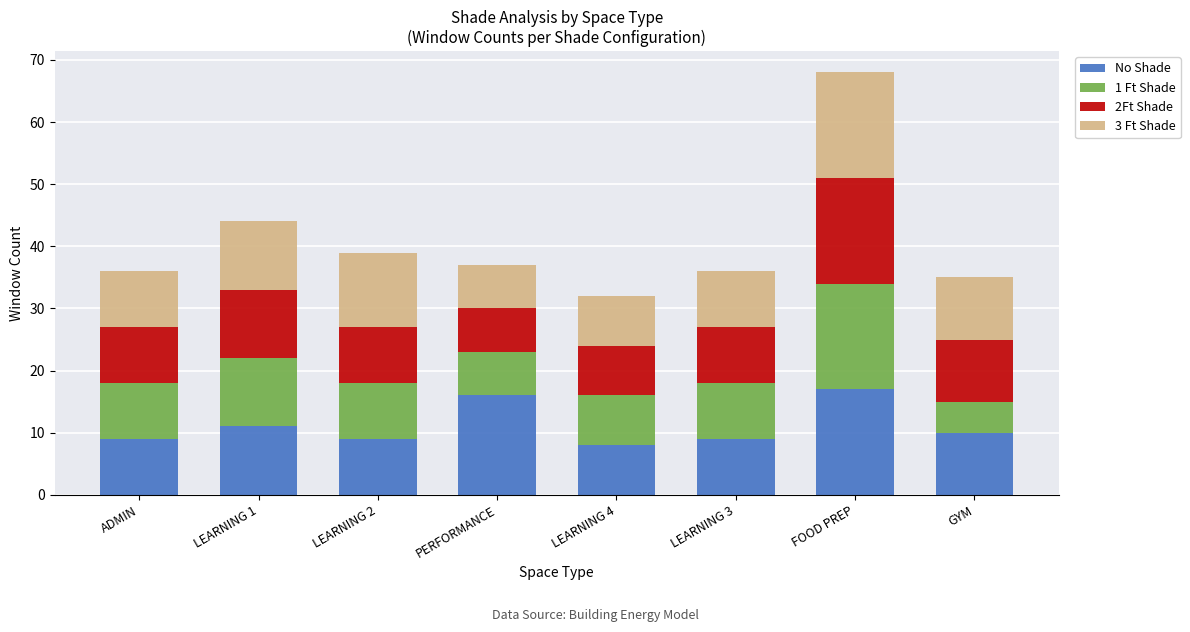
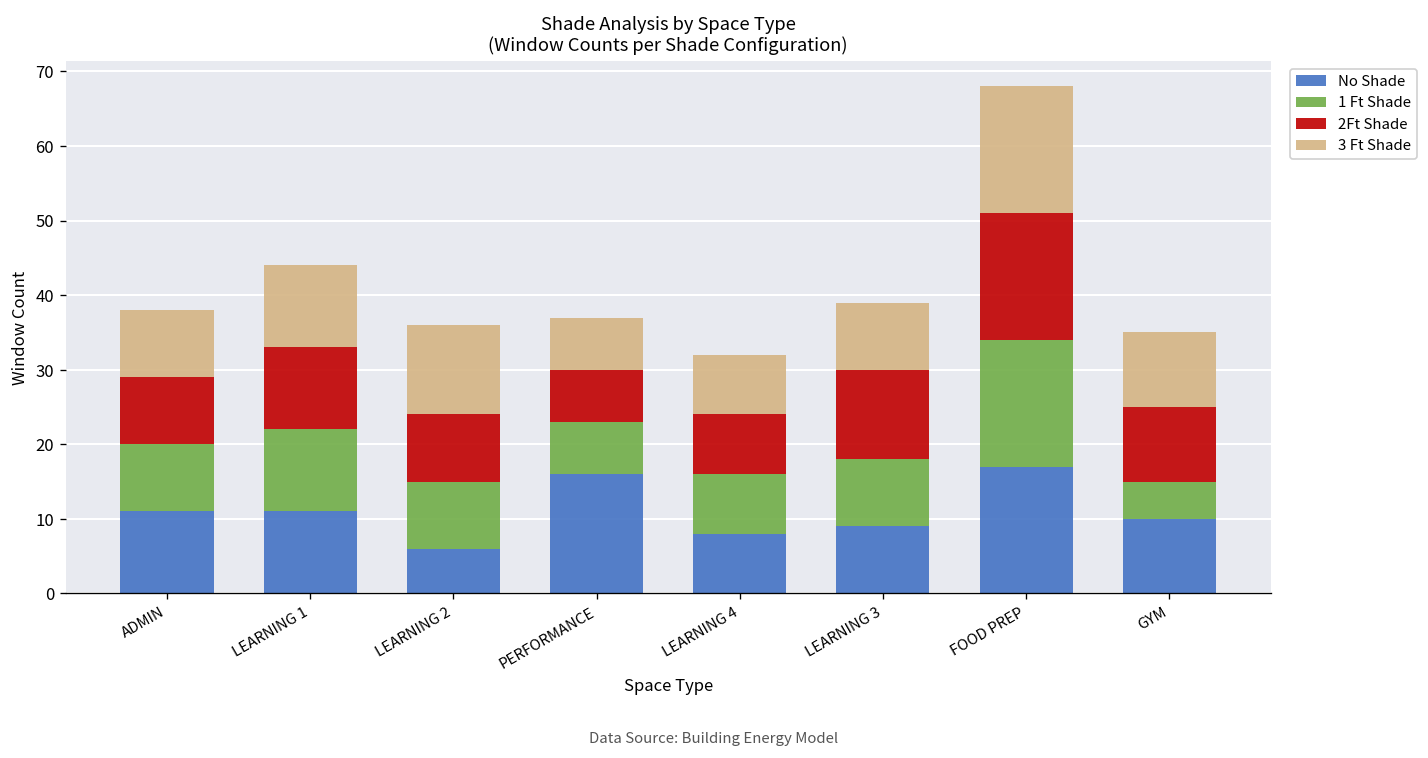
  {
    "No Shade": {
-     "ADMIN": 9,
+     "ADMIN": 11,
      "LEARNING 1": 11,
-     "LEARNING 2": 9,
+     "LEARNING 2": 6,
      "PERFORMANCE": 16,
      "LEARNING 4": 8,
      "LEARNING 3": 9,
      "FOOD PREP": 17,
      "GYM": 10
    },
    "1 Ft Shade": {
      "ADMIN": 9,
      "LEARNING 1": 11,
      "LEARNING 2": 9,
      "PERFORMANCE": 7,
      "LEARNING 4": 8,
      "LEARNING 3": 9,
      "FOOD PREP": 17,
      "GYM": 5
    },
    "2Ft Shade": {
      "ADMIN": 9,
      "LEARNING 1": 11,
      "LEARNING 2": 9,
      "PERFORMANCE": 7,
      "LEARNING 4": 8,
-     "LEARNING 3": 9,
+     "LEARNING 3": 12,
      "FOOD PREP": 17,
      "GYM": 10
    },
    "3 Ft Shade": {
      "ADMIN": 9,
      "LEARNING 1": 11,
      "LEARNING 2": 12,
      "PERFORMANCE": 7,
      "LEARNING 4": 8,
      "LEARNING 3": 9,
      "FOOD PREP": 17,
      "GYM": 10
    }
  }
